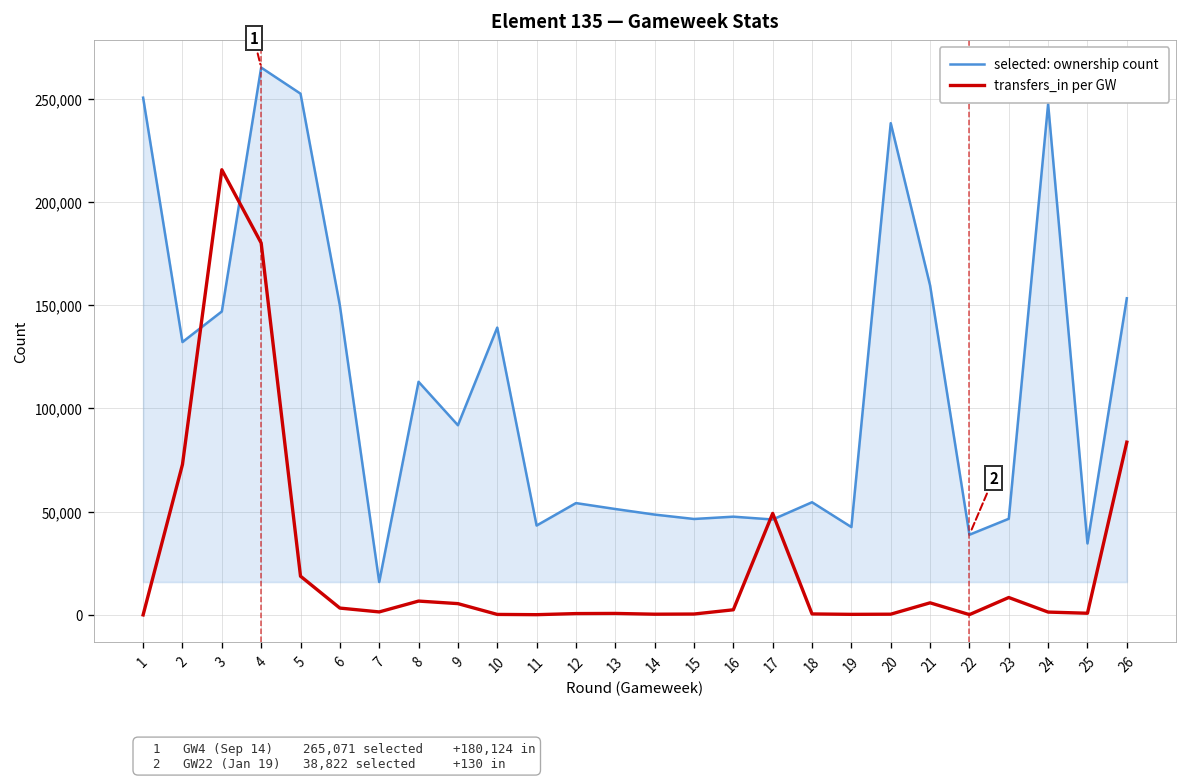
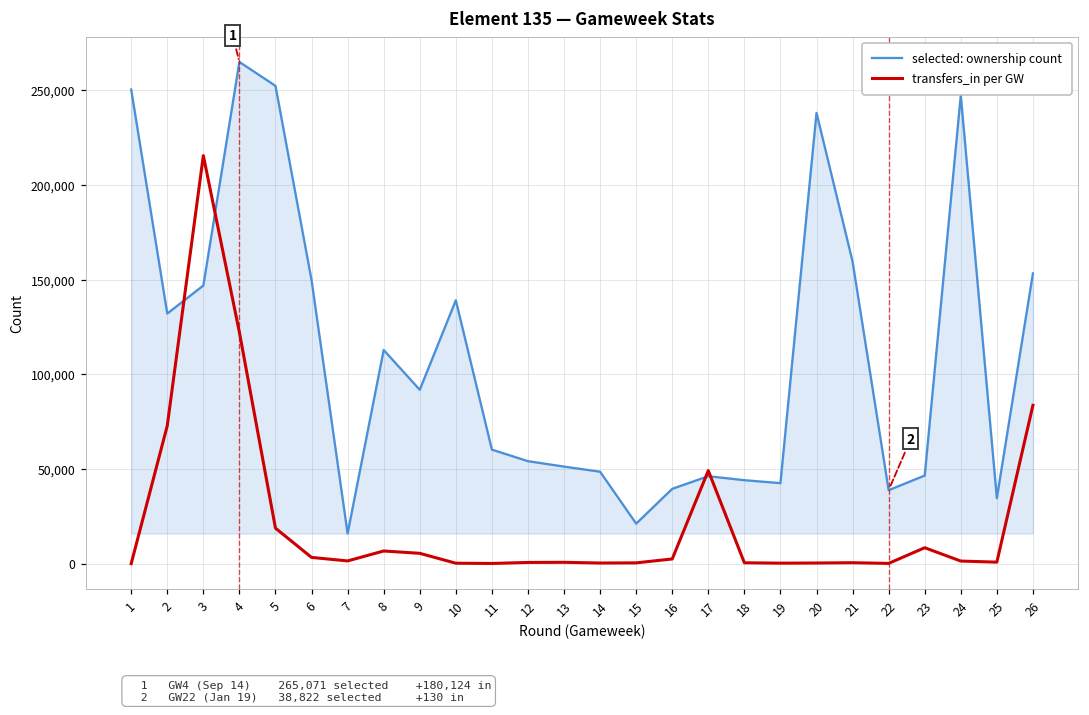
  {
    "selected: ownership count": {
      "1": "250,000",
      "2": "132,000",
      "3": "147,000",
      "5": "252,000",
      "6": "150,000",
      "7": "16,000",
      "8": "113,000",
      "9": "92,000",
      "10": "139,000",
-     "11": "43,000",
+     "11": "60,000",
      "12": "54,000",
      "13": "51,000",
      "14": "49,000",
-     "15": "46,000",
-     "16": "48,000",
+     "15": "21,000",
+     "16": "40,000",
      "17": "46,000",
-     "18": "55,000",
+     "18": "44,000",
      "19": "43,000",
      "20": "238,000",
      "21": "160,000",
      "23": "47,000",
      "24": "247,000",
      "25": "35,000",
      "26": "153,000"
    },
    "transfers_in per GW": {
      "1": "0",
      "2": "73,000",
      "3": "216,000",
-     "4": "180,000",
+     "4": "122,000",
      "5": "19,000",
      "6": "3,000",
      "7": "1,000",
      "8": "7,000",
      "9": "5,000",
      "10": "0",
      "11": "0",
      "12": "1,000",
      "13": "1,000",
      "14": "0",
      "15": "0",
      "16": "2,000",
      "17": "49,000",
      "18": "0",
      "19": "0",
      "20": "0",
-     "21": "6,000",
+     "21": "0",
      "22": "0",
      "23": "8,000",
      "24": "1,000",
      "25": "1,000",
      "26": "84,000"
    }
  }
